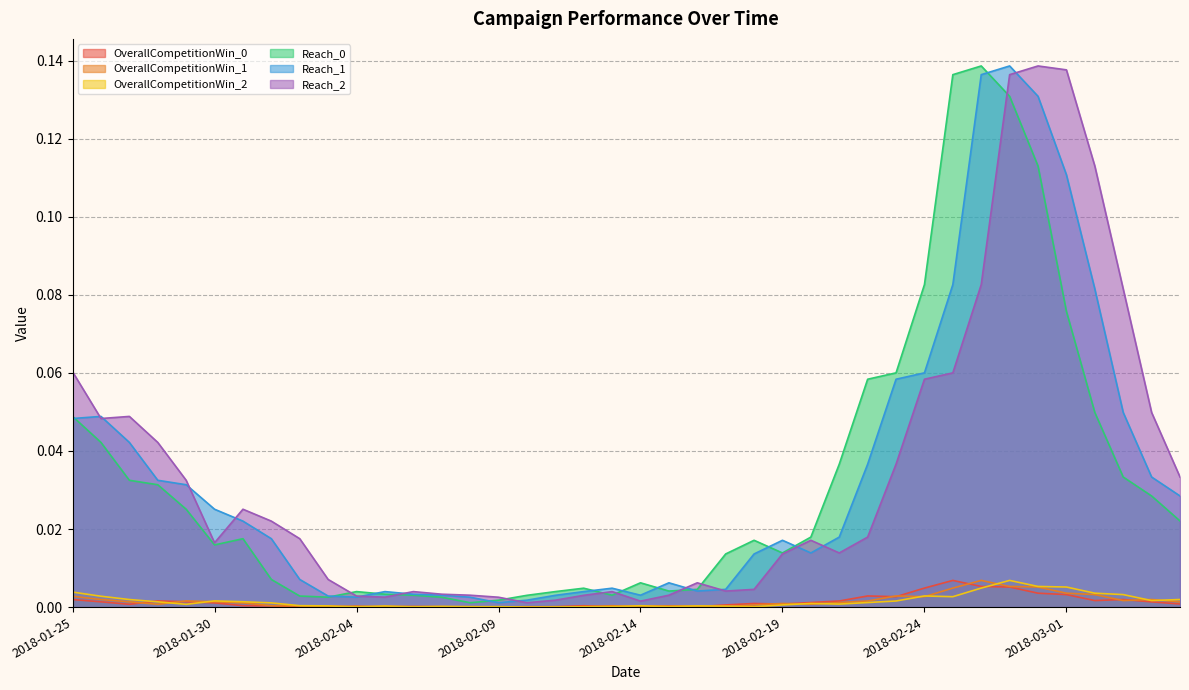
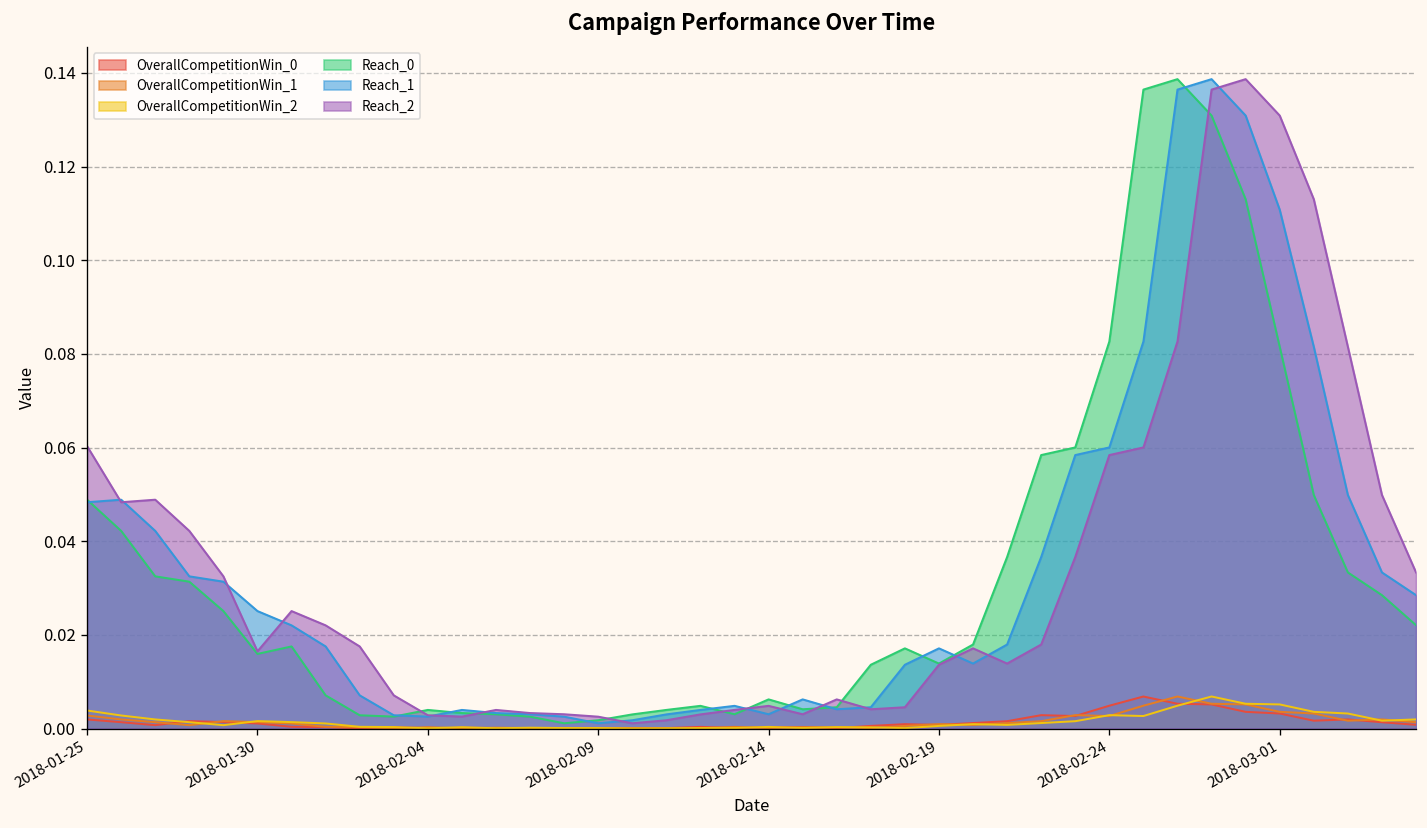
  {
    "OverallCompetitionWin_2": {
      "2018-01-25": 0.004,
      "2018-03-01": 0.005
    },
    "Reach_0": {
      "2018-02-04": 0.004,
      "2018-02-14": 0.006,
      "2018-02-24": 0.083,
-     "2018-03-01": 0.076
+     "2018-03-01": 0.082
    },
    "Reach_1": {
      "2018-01-30": 0.025,
      "2018-02-14": 0.003,
      "2018-02-19": 0.017,
      "2018-02-24": 0.060,
      "2018-03-01": 0.111
    },
    "Reach_2": {
      "2018-01-25": 0.060,
      "2018-02-09": 0.003,
-     "2018-02-14": 0.002,
+     "2018-02-14": 0.005,
      "2018-02-24": 0.058,
-     "2018-03-01": 0.138
+     "2018-03-01": 0.131
    }
  }
